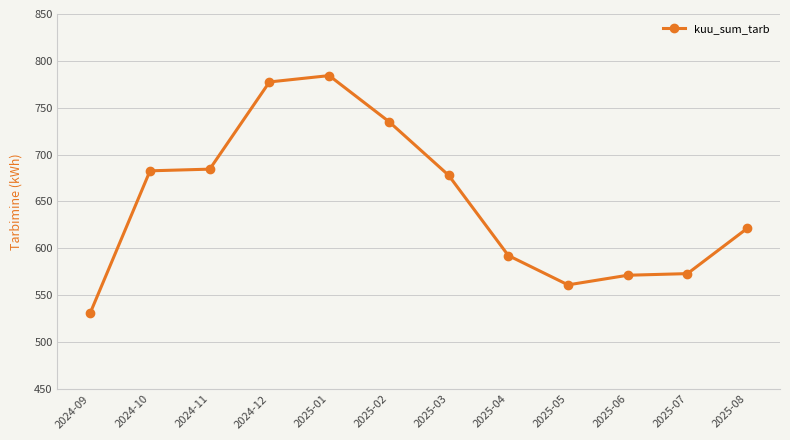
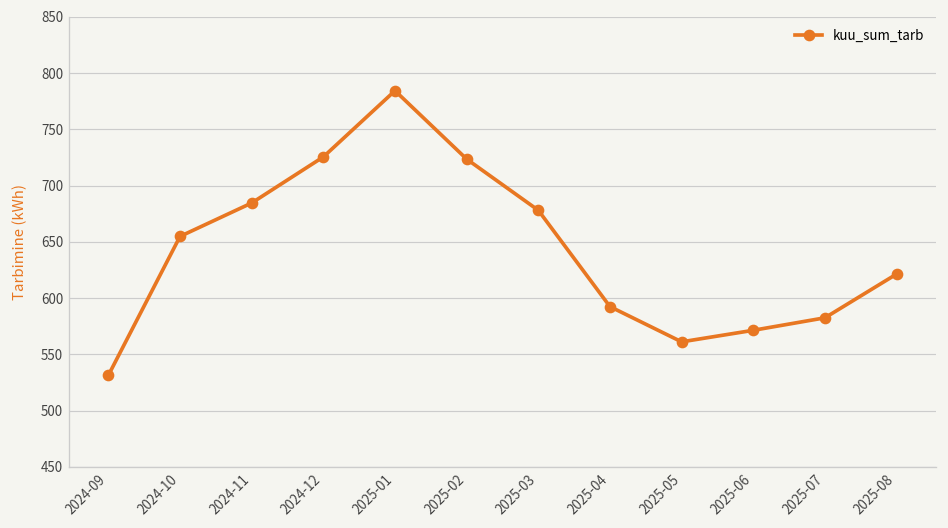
  {
    "2024-09": 530,
-   "2024-10": 680,
+   "2024-10": 650,
    "2024-11": 680,
-   "2024-12": 780,
+   "2024-12": 730,
    "2025-01": 780,
-   "2025-02": 740,
+   "2025-02": 720,
    "2025-03": 680,
    "2025-04": 590,
    "2025-05": 560,
    "2025-06": 570,
-   "2025-07": 570,
+   "2025-07": 580,
    "2025-08": 620
  }
